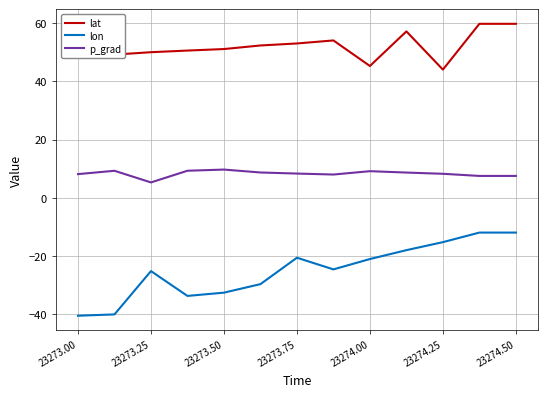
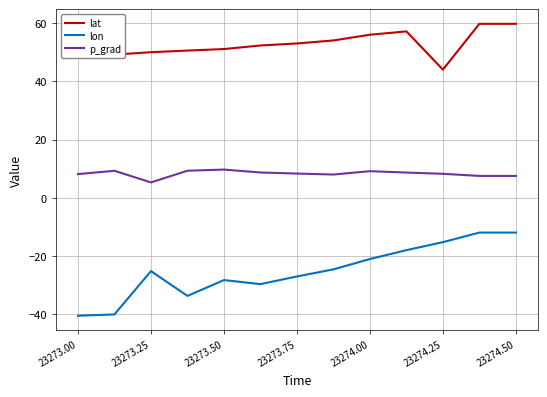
  {
    "lat": {
      "23273.25": 50,
      "23273.50": 51,
      "23273.75": 53,
-     "23274.00": 45,
+     "23274.00": 56,
      "23274.25": 44,
      "23274.50": 60
    },
    "lon": {
      "23273.00": -40,
      "23273.25": -25,
-     "23273.50": -33,
-     "23273.75": -21,
+     "23273.50": -28,
+     "23273.75": -27,
      "23274.00": -21,
      "23274.25": -15,
      "23274.50": -12
    },
    "p_grad": {
      "23273.00": 8,
      "23273.25": 5,
      "23273.50": 10,
      "23273.75": 8,
      "23274.00": 9,
      "23274.25": 8,
      "23274.50": 8
    }
  }
